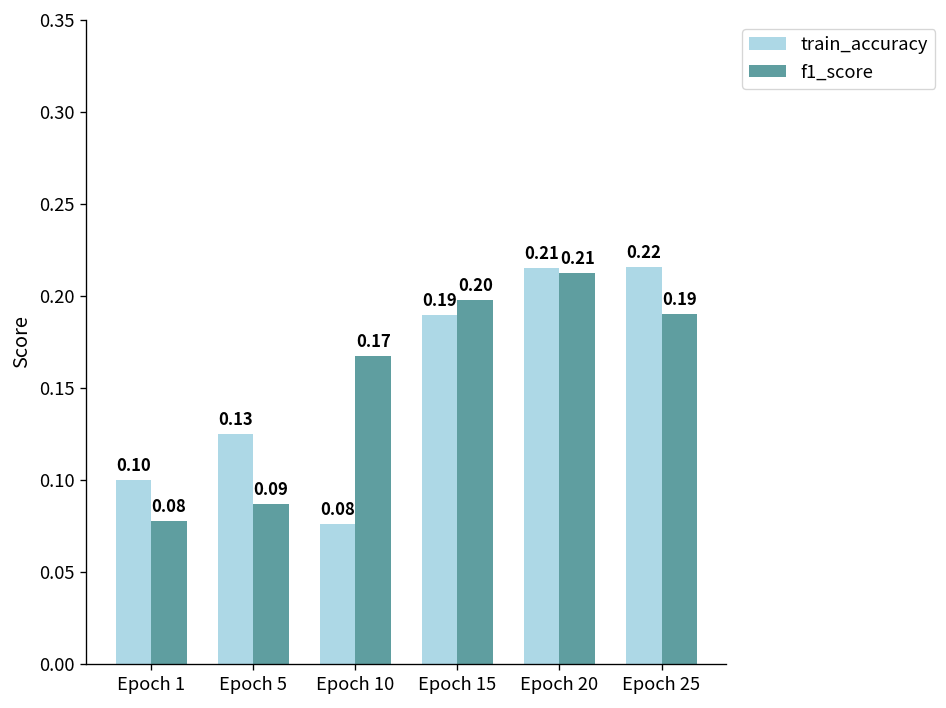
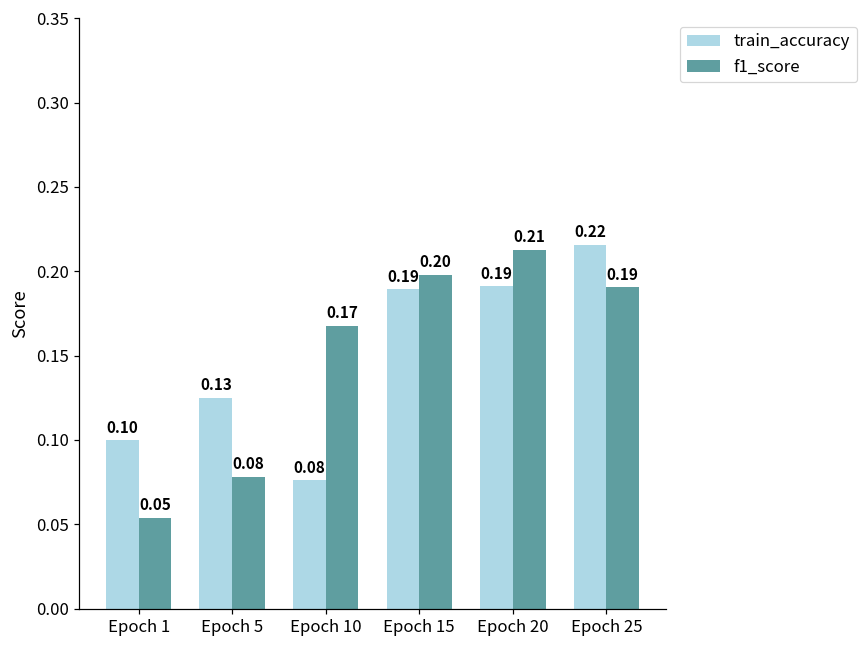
  {
    "train_accuracy": {
      "Epoch 1": 0.10,
      "Epoch 5": 0.13,
      "Epoch 10": 0.08,
      "Epoch 15": 0.19,
-     "Epoch 20": 0.21,
+     "Epoch 20": 0.19,
      "Epoch 25": 0.22
    },
    "f1_score": {
-     "Epoch 1": 0.08,
-     "Epoch 5": 0.09,
+     "Epoch 1": 0.05,
+     "Epoch 5": 0.08,
      "Epoch 10": 0.17,
      "Epoch 15": 0.20,
      "Epoch 20": 0.21,
      "Epoch 25": 0.19
    }
  }
